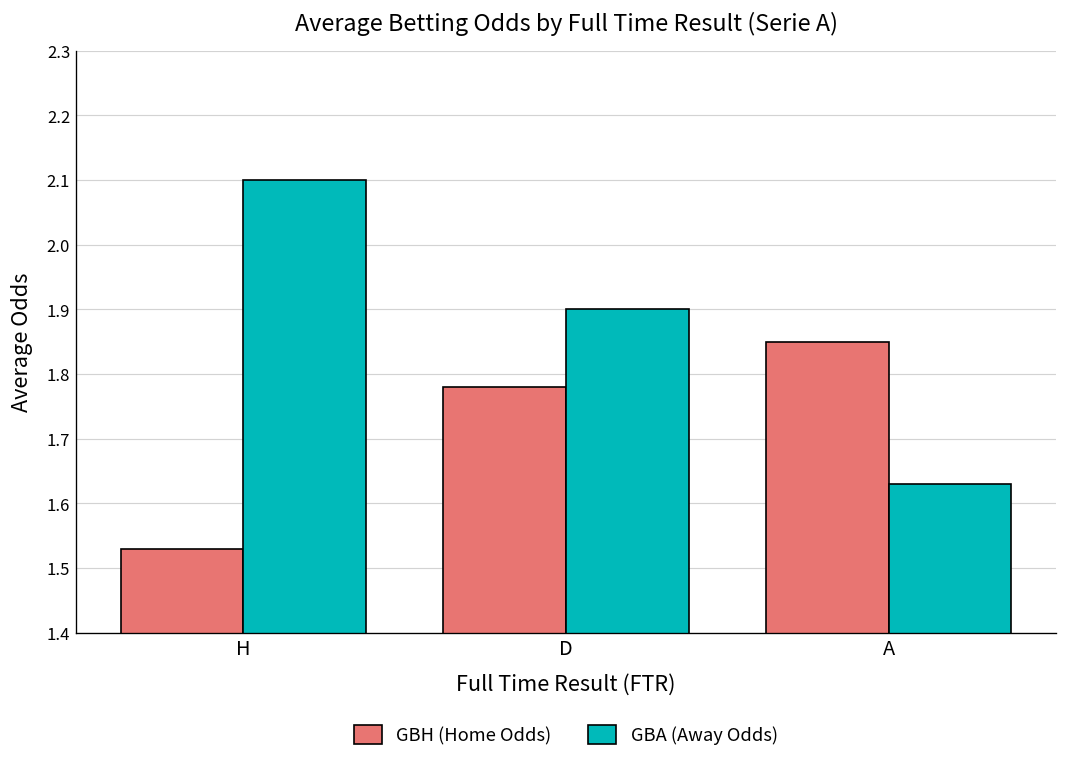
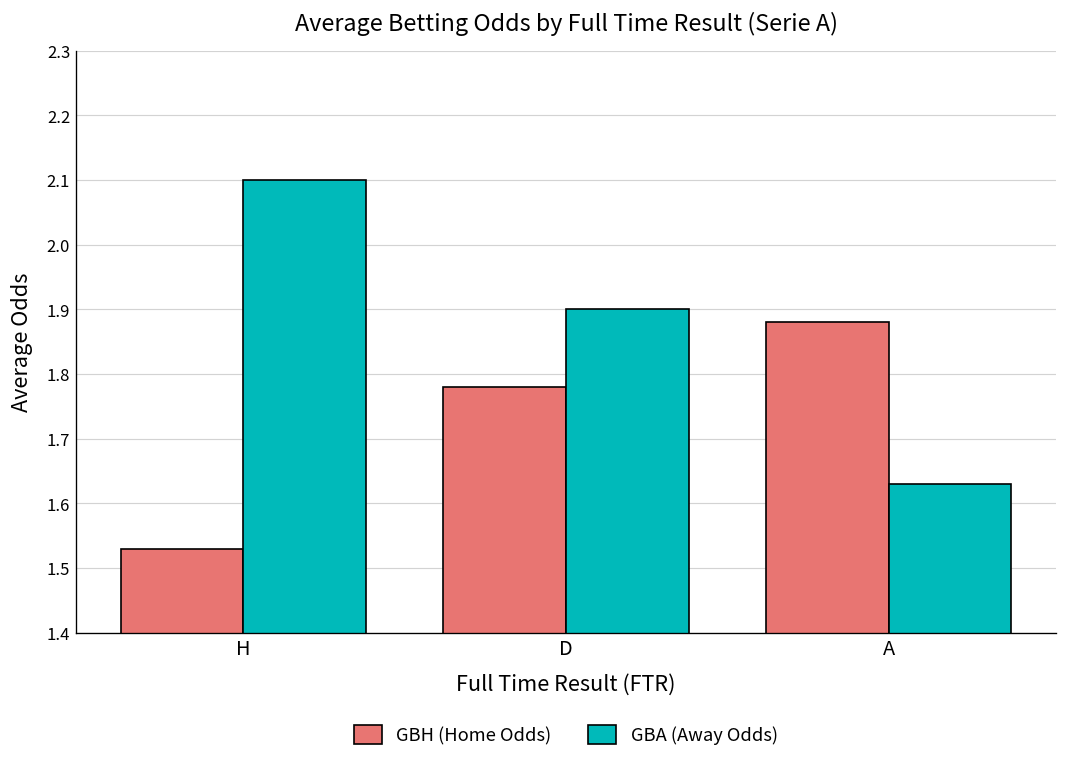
  {
    "GBH (Home Odds)": {
      "H": 1.53,
      "D": 1.78,
-     "A": 1.85
+     "A": 1.88
    },
    "GBA (Away Odds)": {
      "H": 2.10,
      "D": 1.90,
      "A": 1.63
    }
  }
